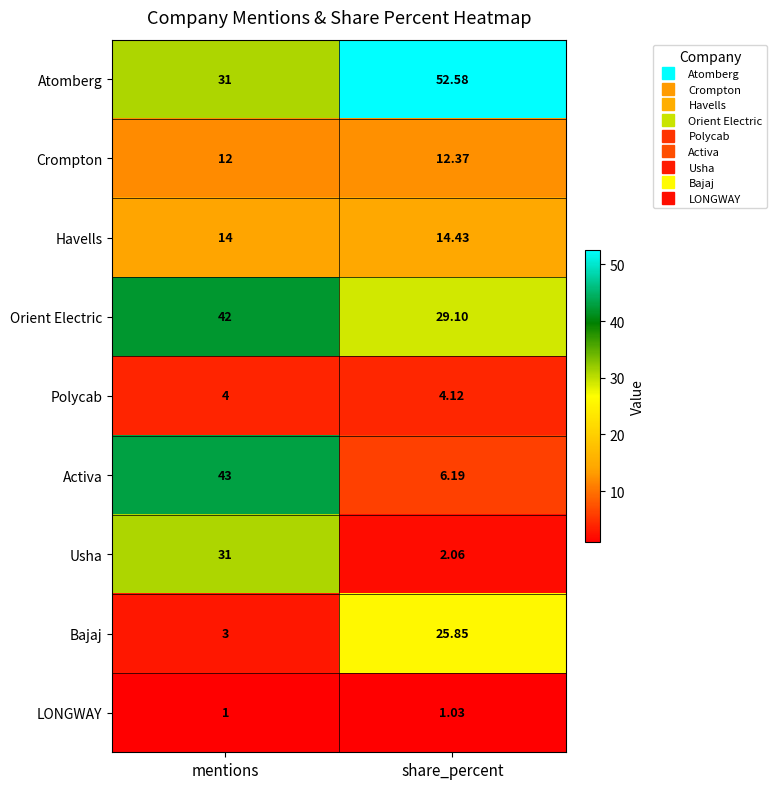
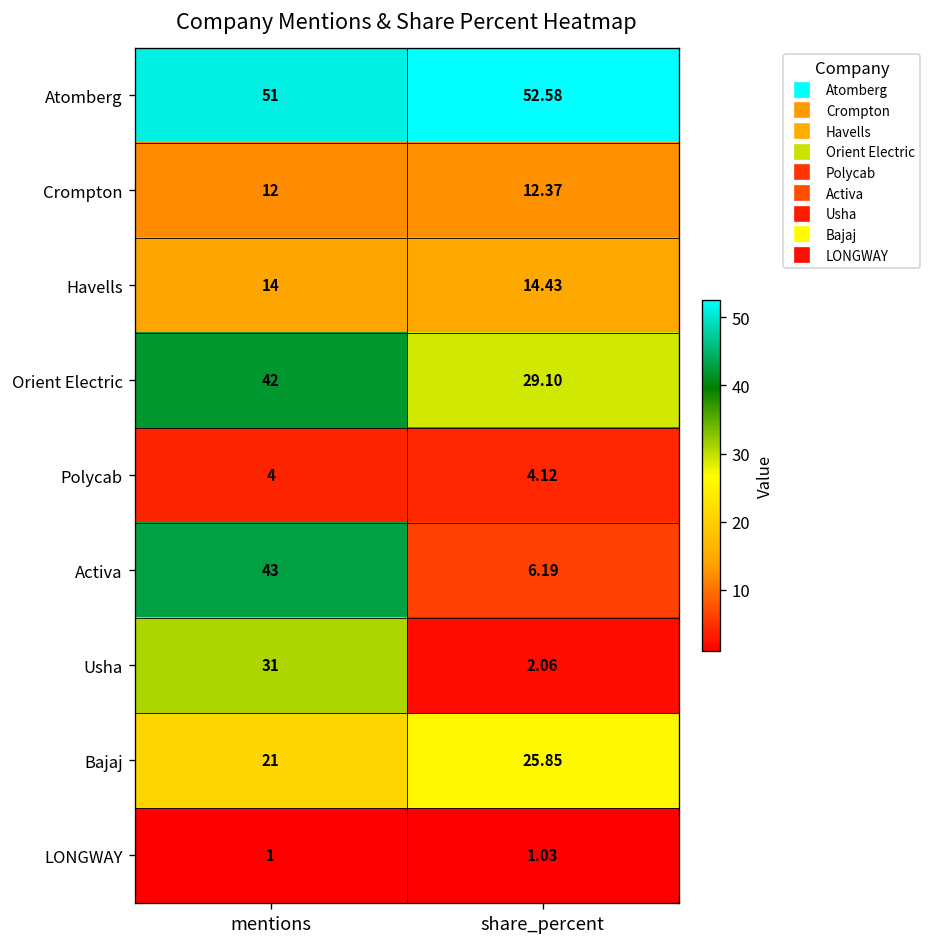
  {
    "Atomberg": {
-     "mentions": 31,
+     "mentions": 51,
      "share_percent": 52.58
    },
    "Crompton": {
      "mentions": 12,
      "share_percent": 12.37
    },
    "Havells": {
      "mentions": 14,
      "share_percent": 14.43
    },
    "Orient Electric": {
      "mentions": 42,
      "share_percent": 29.10
    },
    "Polycab": {
      "mentions": 4,
      "share_percent": 4.12
    },
    "Activa": {
      "mentions": 43,
      "share_percent": 6.19
    },
    "Usha": {
      "mentions": 31,
      "share_percent": 2.06
    },
    "Bajaj": {
-     "mentions": 3,
+     "mentions": 21,
      "share_percent": 25.85
    },
    "LONGWAY": {
      "mentions": 1,
      "share_percent": 1.03
    }
  }
